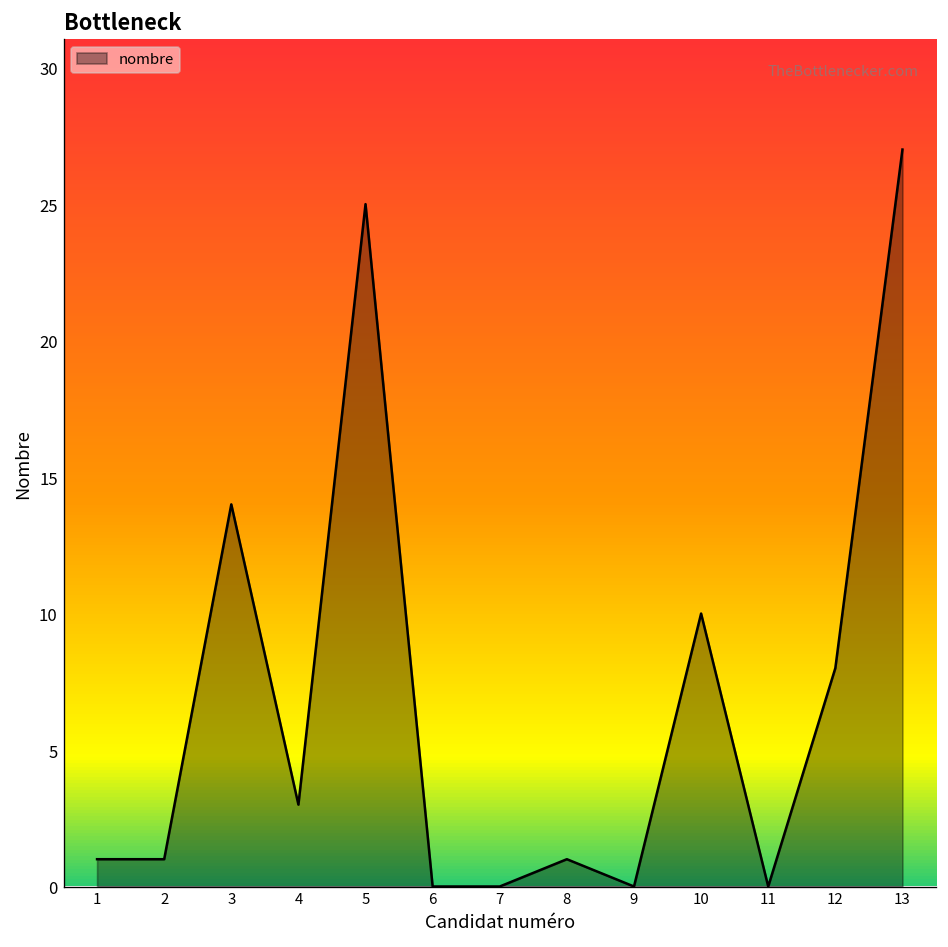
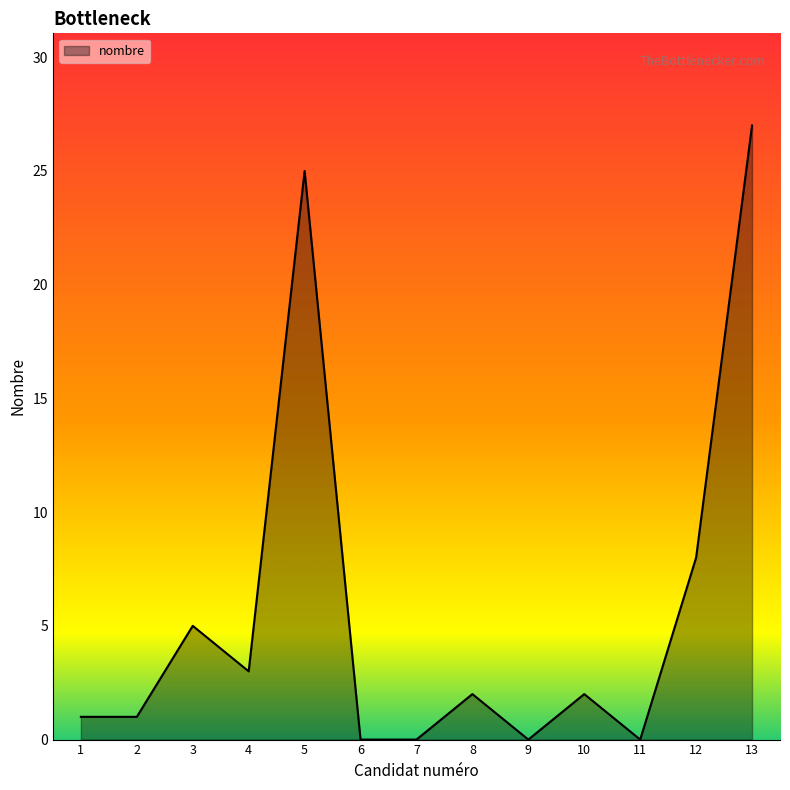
  {
    "1": 1,
    "2": 1,
-   "3": 14,
+   "3": 5,
    "4": 3,
    "5": 25,
    "6": 0,
    "7": 0,
-   "8": 1,
+   "8": 2,
    "9": 0,
-   "10": 10,
+   "10": 2,
    "11": 0,
    "12": 8,
    "13": 27
  }
